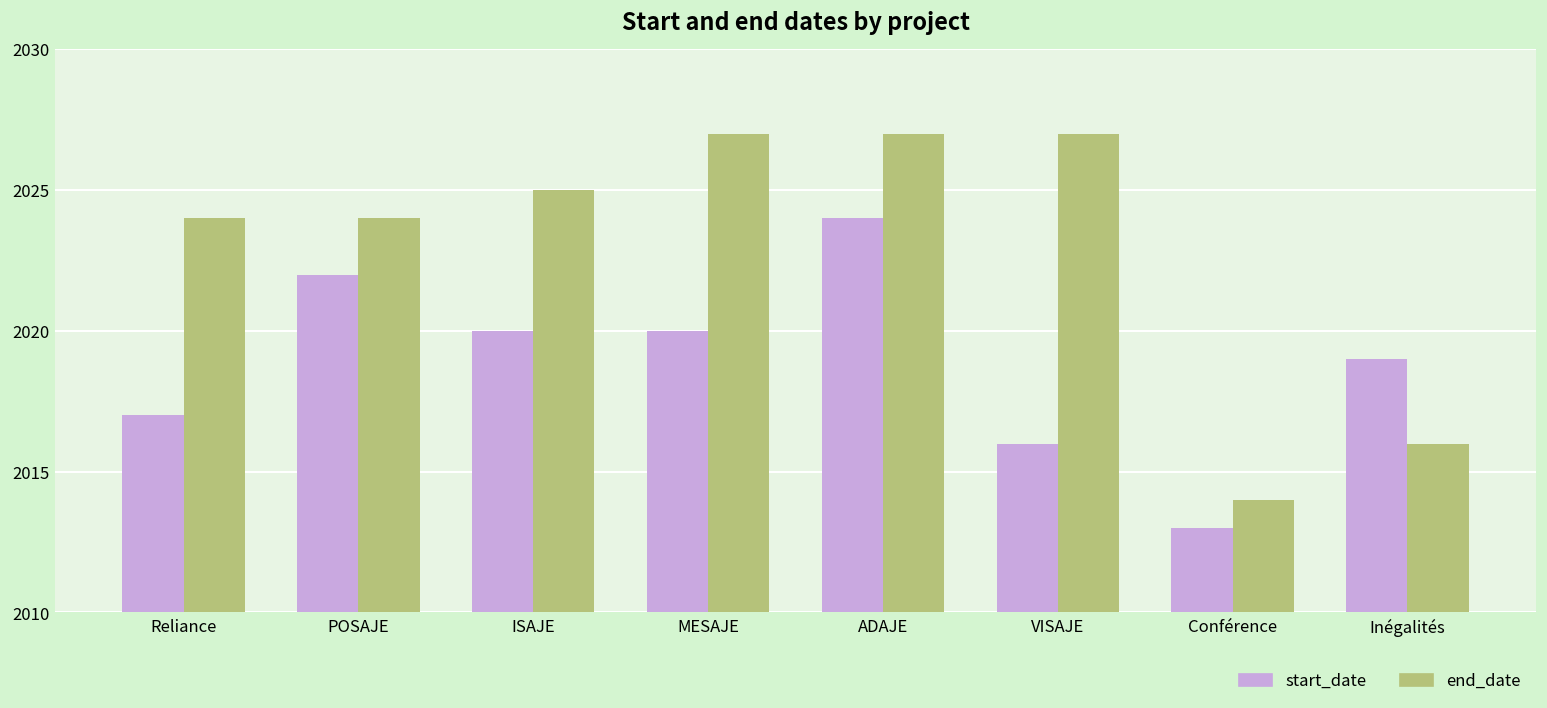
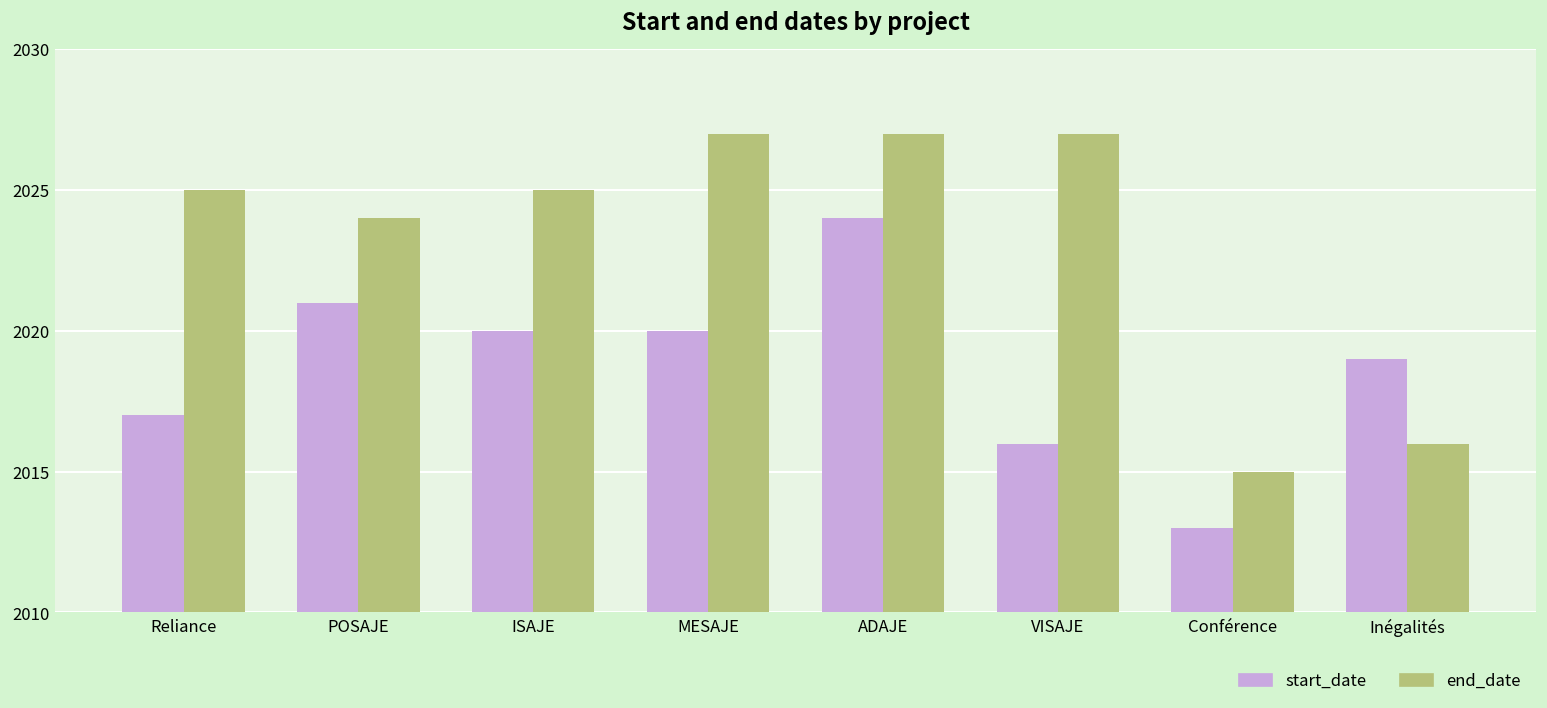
  {
    "start_date": {
      "Reliance": 2017,
-     "POSAJE": 2022,
+     "POSAJE": 2021,
      "ISAJE": 2020,
      "MESAJE": 2020,
      "ADAJE": 2024,
      "VISAJE": 2016,
      "Conférence": 2013,
      "Inégalités": 2019
    },
    "end_date": {
-     "Reliance": 2024,
+     "Reliance": 2025,
      "POSAJE": 2024,
      "ISAJE": 2025,
      "MESAJE": 2027,
      "ADAJE": 2027,
      "VISAJE": 2027,
-     "Conférence": 2014,
+     "Conférence": 2015,
      "Inégalités": 2016
    }
  }
